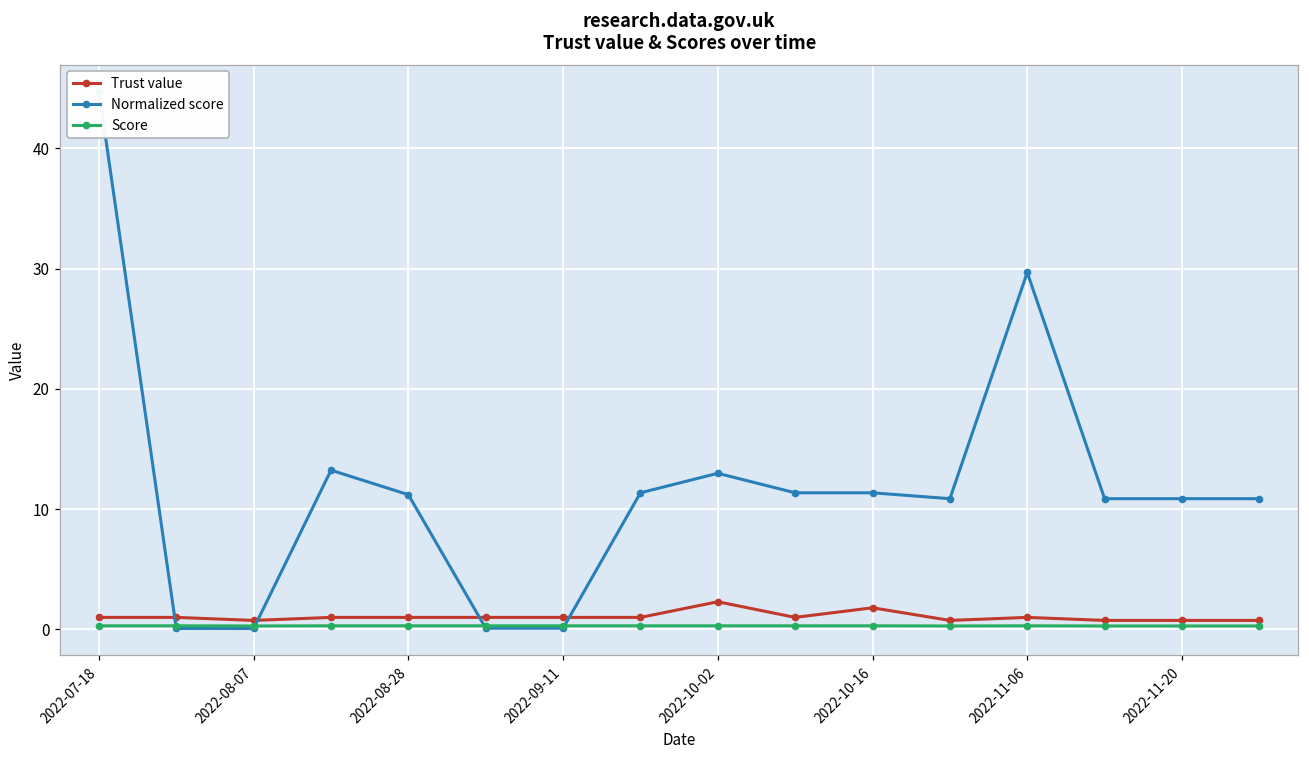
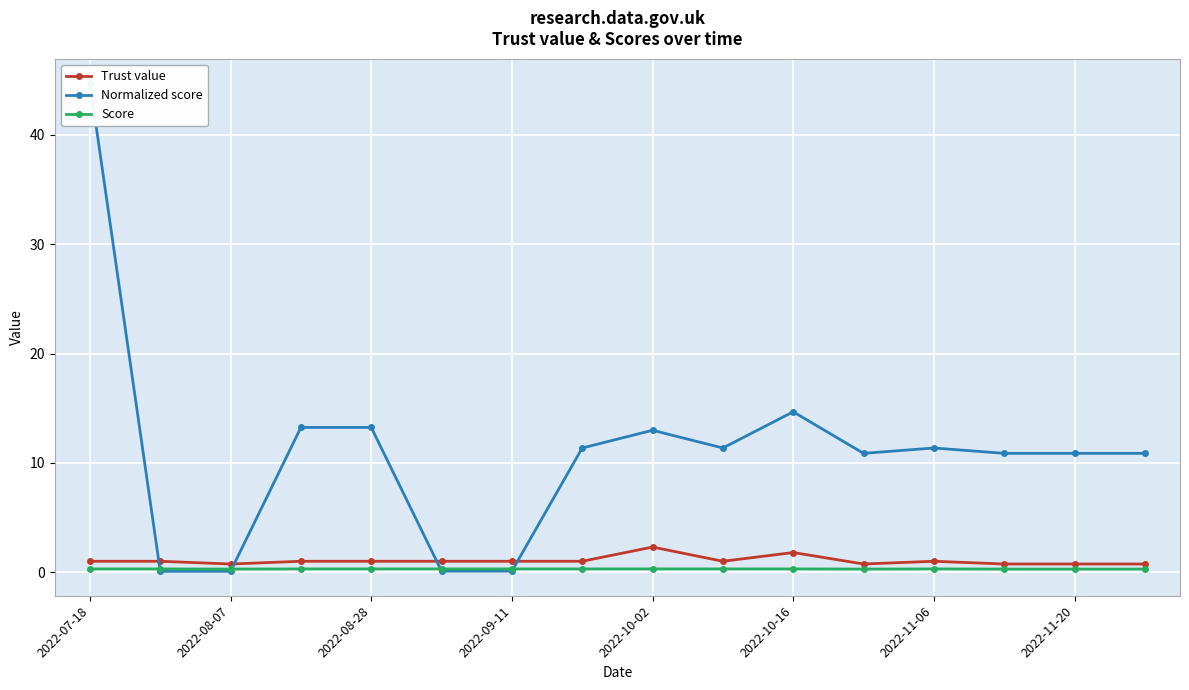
  {
    "Trust value": {
      "2022-07-18": 1.0,
      "2022-08-07": 0.8,
      "2022-08-28": 1.0,
      "2022-09-11": 1.0,
      "2022-10-02": 2.3,
      "2022-10-16": 1.8,
      "2022-11-06": 1.0,
      "2022-11-20": 0.8
    },
    "Normalized score": {
-     "2022-08-28": 11.2,
+     "2022-08-28": 13.2,
      "2022-10-02": 13.0,
-     "2022-10-16": 11.4,
-     "2022-11-06": 29.7,
+     "2022-10-16": 14.7,
+     "2022-11-06": 11.4,
      "2022-11-20": 10.9
    },
    "Score": {
      "2022-07-18": 0.3,
      "2022-08-28": 0.3,
      "2022-10-02": 0.3,
      "2022-10-16": 0.3,
      "2022-11-06": 0.3,
      "2022-11-20": 0.3
    }
  }
